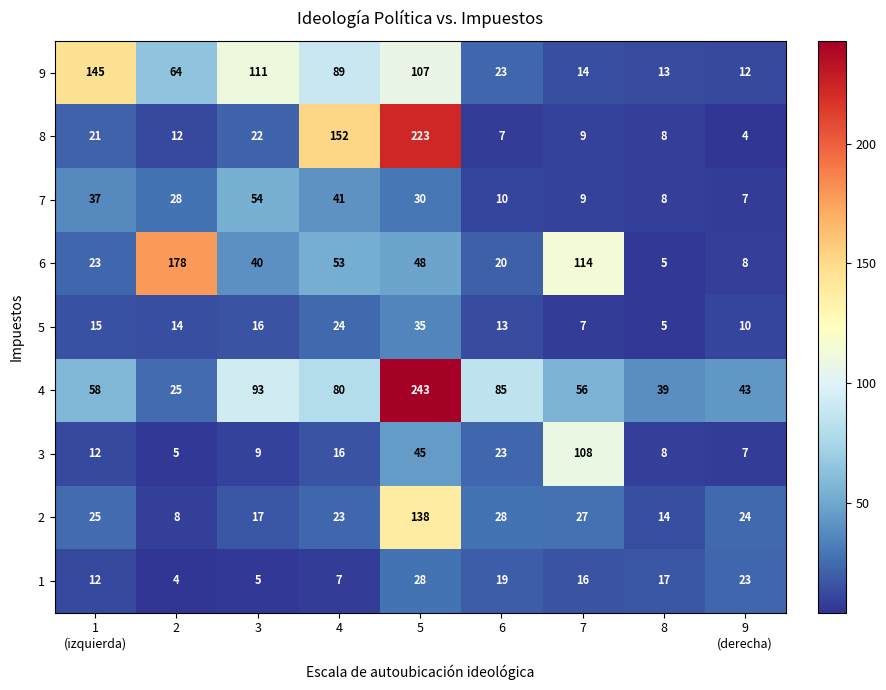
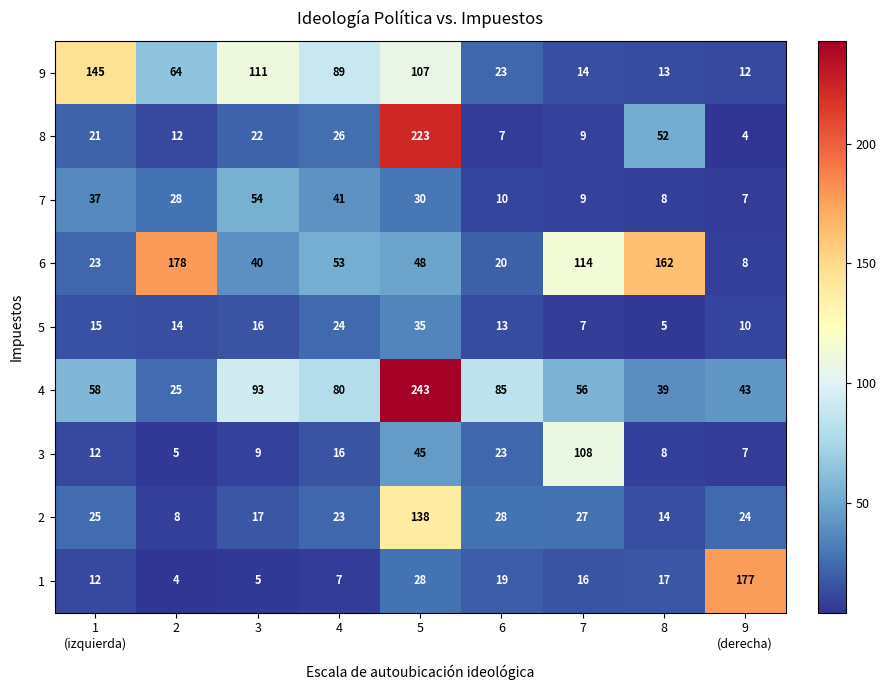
  {
    "9": {
      "1 (izquierda)": 145,
      "2": 64,
      "3": 111,
      "4": 89,
      "5": 107,
      "6": 23,
      "7": 14,
      "8": 13,
      "9 (derecha)": 12
    },
    "8": {
      "1 (izquierda)": 21,
      "2": 12,
      "3": 22,
-     "4": 152,
+     "4": 26,
      "5": 223,
      "6": 7,
      "7": 9,
-     "8": 8,
+     "8": 52,
      "9 (derecha)": 4
    },
    "7": {
      "1 (izquierda)": 37,
      "2": 28,
      "3": 54,
      "4": 41,
      "5": 30,
      "6": 10,
      "7": 9,
      "8": 8,
      "9 (derecha)": 7
    },
    "6": {
      "1 (izquierda)": 23,
      "2": 178,
      "3": 40,
      "4": 53,
      "5": 48,
      "6": 20,
      "7": 114,
-     "8": 5,
+     "8": 162,
      "9 (derecha)": 8
    },
    "5": {
      "1 (izquierda)": 15,
      "2": 14,
      "3": 16,
      "4": 24,
      "5": 35,
      "6": 13,
      "7": 7,
      "8": 5,
      "9 (derecha)": 10
    },
    "4": {
      "1 (izquierda)": 58,
      "2": 25,
      "3": 93,
      "4": 80,
      "5": 243,
      "6": 85,
      "7": 56,
      "8": 39,
      "9 (derecha)": 43
    },
    "3": {
      "1 (izquierda)": 12,
      "2": 5,
      "3": 9,
      "4": 16,
      "5": 45,
      "6": 23,
      "7": 108,
      "8": 8,
      "9 (derecha)": 7
    },
    "2": {
      "1 (izquierda)": 25,
      "2": 8,
      "3": 17,
      "4": 23,
      "5": 138,
      "6": 28,
      "7": 27,
      "8": 14,
      "9 (derecha)": 24
    },
    "1": {
      "1 (izquierda)": 12,
      "2": 4,
      "3": 5,
      "4": 7,
      "5": 28,
      "6": 19,
      "7": 16,
      "8": 17,
-     "9 (derecha)": 23
+     "9 (derecha)": 177
    }
  }
